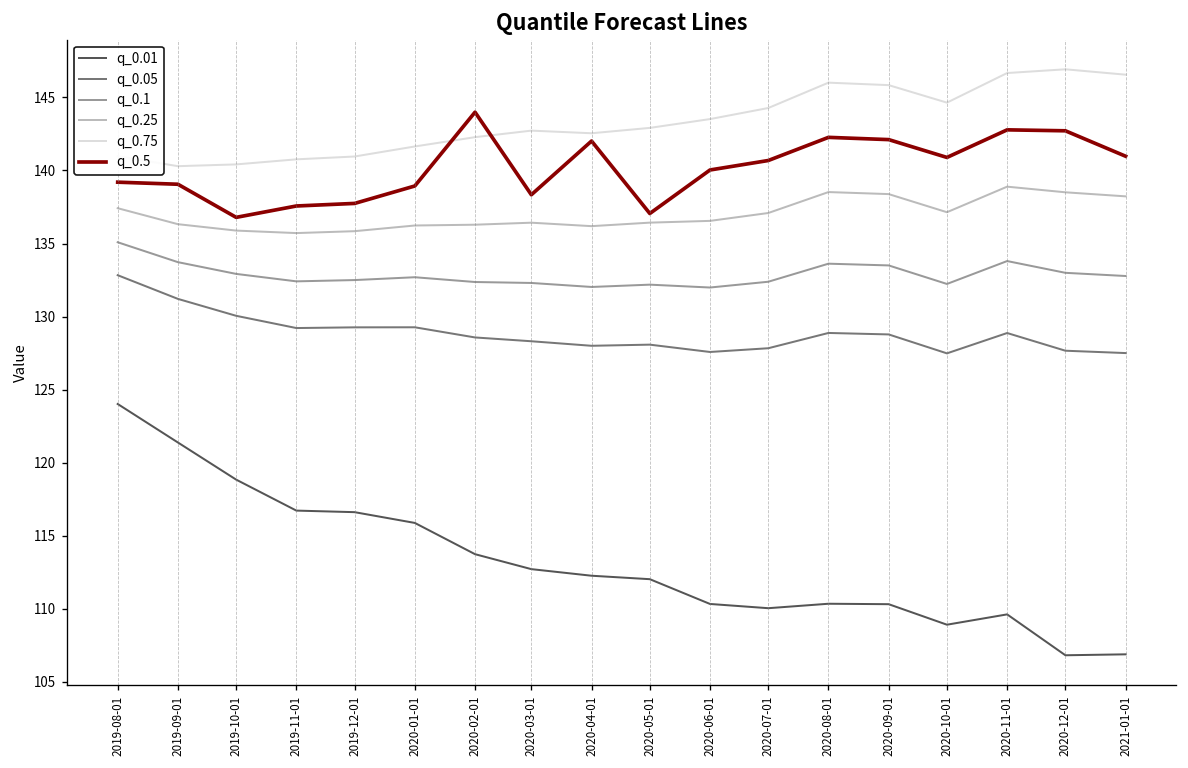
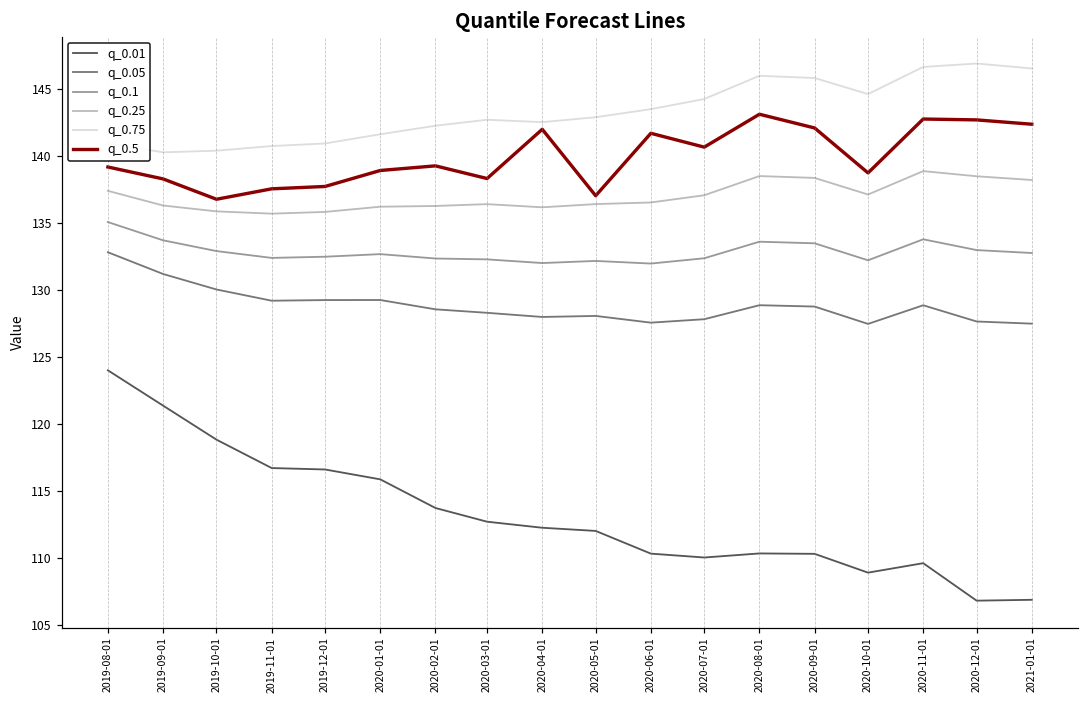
  {
    "q_0.5": {
      "2019-08-01": 139.2,
-     "2019-09-01": 139.1,
+     "2019-09-01": 138.3,
      "2019-10-01": 136.8,
      "2019-11-01": 137.6,
      "2019-12-01": 137.7,
      "2020-01-01": 138.9,
-     "2020-02-01": 144.0,
+     "2020-02-01": 139.3,
      "2020-03-01": 138.3,
      "2020-04-01": 142.0,
      "2020-05-01": 137.1,
-     "2020-06-01": 140.0,
+     "2020-06-01": 141.7,
      "2020-07-01": 140.7,
-     "2020-08-01": 142.3,
+     "2020-08-01": 143.1,
      "2020-09-01": 142.1,
-     "2020-10-01": 140.9,
+     "2020-10-01": 138.8,
      "2020-11-01": 142.8,
      "2020-12-01": 142.7,
-     "2021-01-01": 141.0
+     "2021-01-01": 142.4
    }
  }
